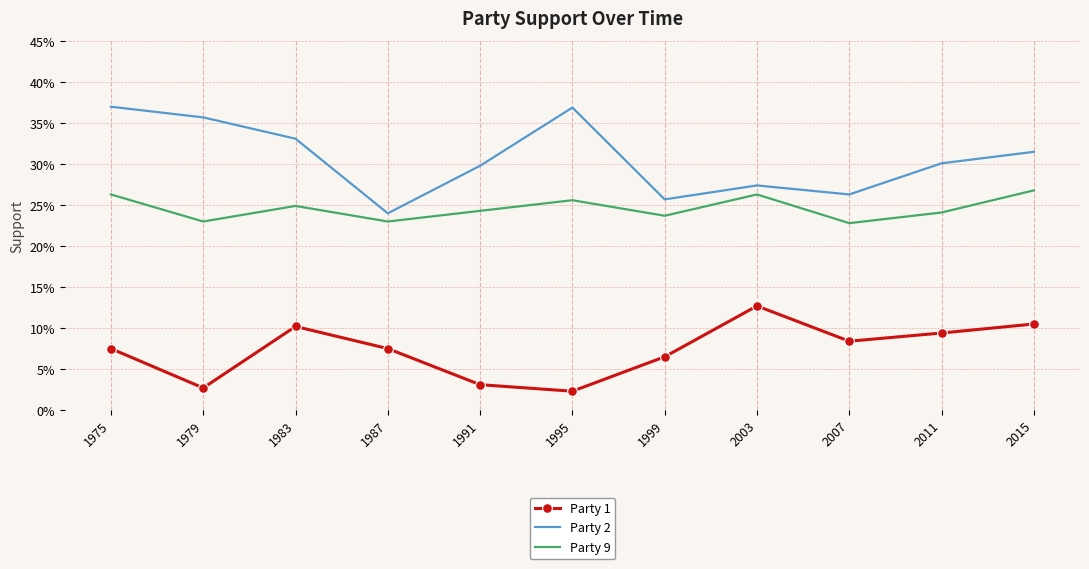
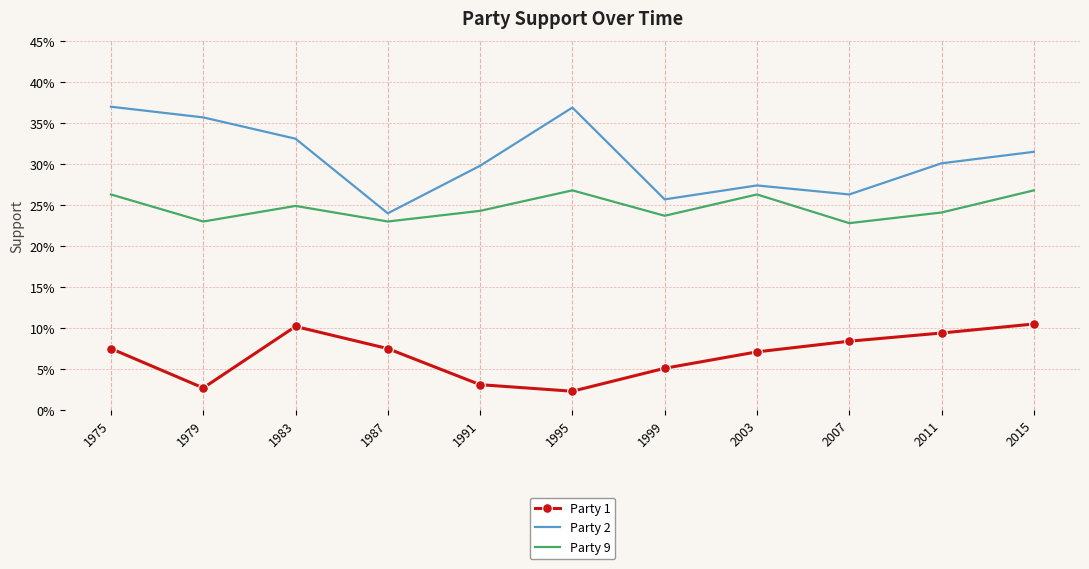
  {
    "Party 1": {
      "1975": "8%",
      "1979": "3%",
      "1983": "10%",
      "1987": "8%",
      "1991": "3%",
      "1995": "2%",
-     "1999": "7%",
-     "2003": "13%",
+     "1999": "5%",
+     "2003": "7%",
      "2007": "8%",
      "2011": "9%",
      "2015": "11%"
    },
    "Party 2": {
      "1975": "37%",
      "1979": "36%",
      "1983": "33%",
      "1987": "24%",
      "1991": "30%",
      "1995": "37%",
      "1999": "26%",
      "2003": "27%",
      "2007": "26%",
      "2011": "30%",
      "2015": "32%"
    },
    "Party 9": {
      "1975": "26%",
      "1979": "23%",
      "1983": "25%",
      "1987": "23%",
      "1991": "24%",
-     "1995": "26%",
+     "1995": "27%",
      "1999": "24%",
      "2003": "26%",
      "2007": "23%",
      "2011": "24%",
      "2015": "27%"
    }
  }
